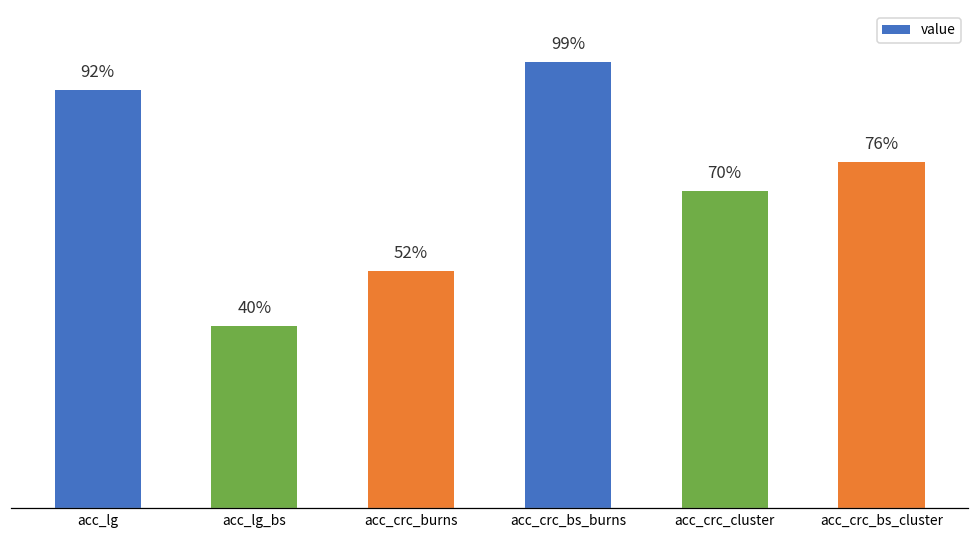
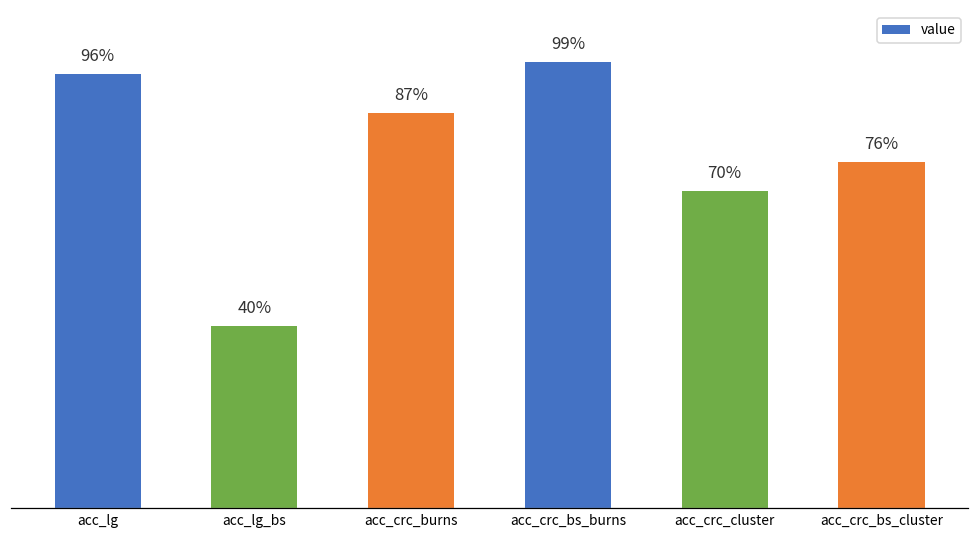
  {
-   "acc_lg": "92%",
+   "acc_lg": "96%",
    "acc_lg_bs": "40%",
-   "acc_crc_burns": "52%",
+   "acc_crc_burns": "87%",
    "acc_crc_bs_burns": "99%",
    "acc_crc_cluster": "70%",
    "acc_crc_bs_cluster": "76%"
  }
